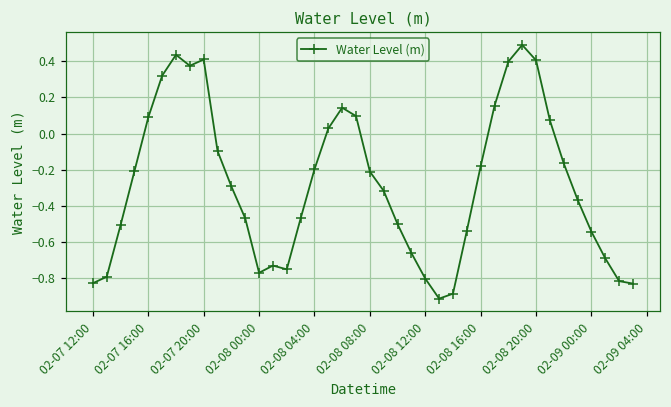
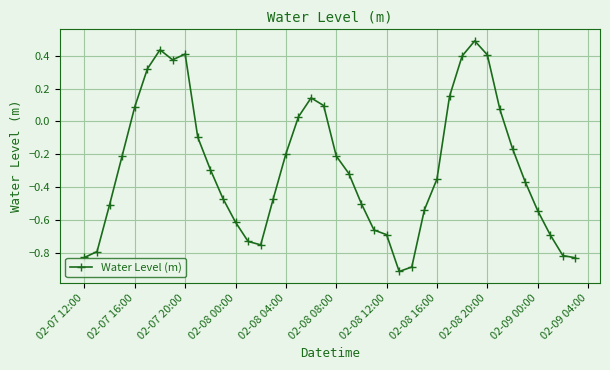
  {
    "02-07 12:00": -0.83,
    "02-07 16:00": 0.09,
    "02-07 20:00": 0.41,
-   "02-08 00:00": -0.77,
+   "02-08 00:00": -0.61,
    "02-08 04:00": -0.20,
    "02-08 08:00": -0.21,
-   "02-08 12:00": -0.80,
-   "02-08 16:00": -0.18,
+   "02-08 12:00": -0.69,
+   "02-08 16:00": -0.35,
    "02-08 20:00": 0.41,
    "02-09 00:00": -0.54
  }
